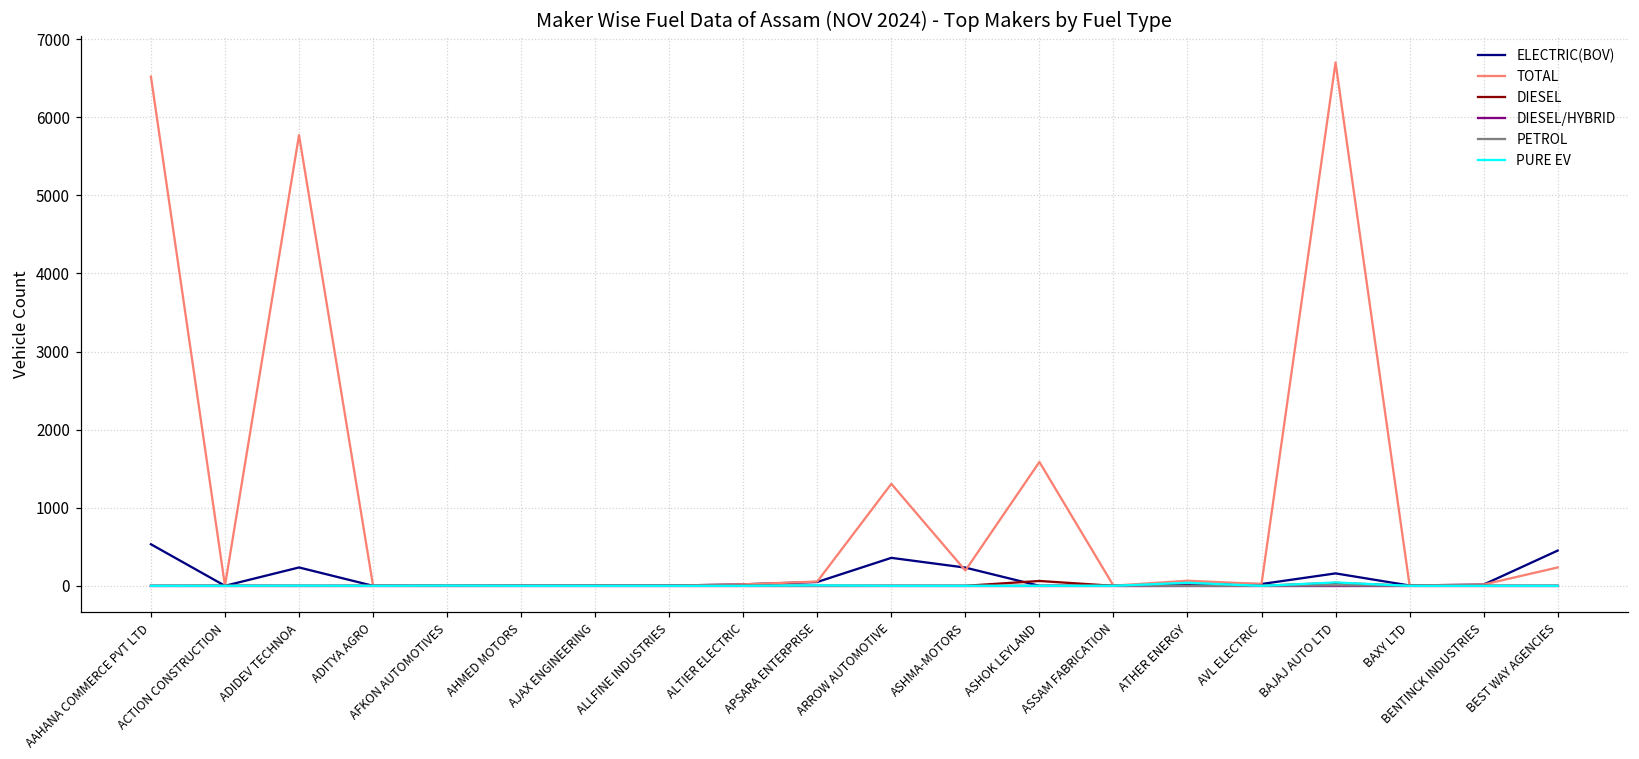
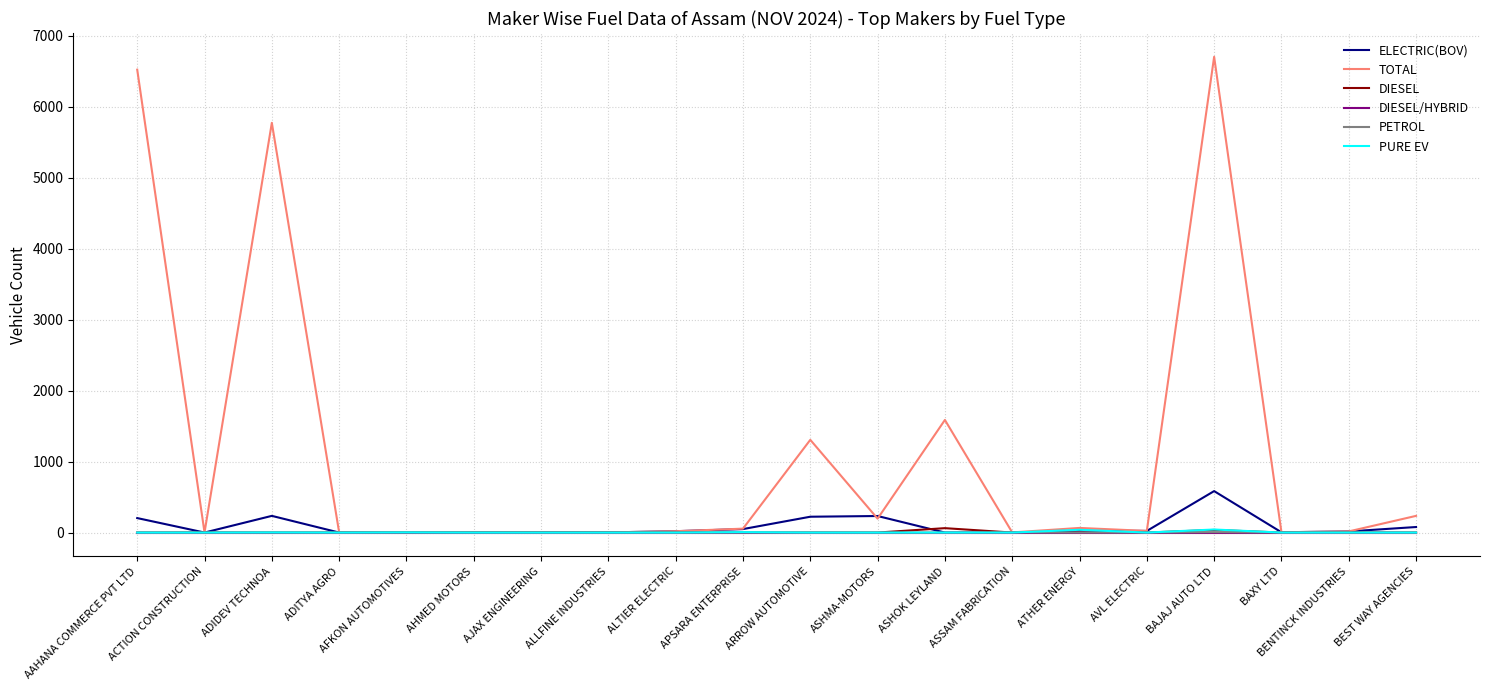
  {
    "ELECTRIC(BOV)": {
-     "AAHANA COMMERCE PVT LTD": 500,
+     "AAHANA COMMERCE PVT LTD": 200,
      "ADIDEV TECHNOA": 200,
-     "ARROW AUTOMOTIVE": 400,
+     "ARROW AUTOMOTIVE": 200,
      "ASHMA-MOTORS": 200,
-     "BAJAJ AUTO LTD": 200,
-     "BEST WAY AGENCIES": 500
+     "BAJAJ AUTO LTD": 600,
+     "BEST WAY AGENCIES": 100
    },
    "TOTAL": {
      "AAHANA COMMERCE PVT LTD": 6500,
      "ADIDEV TECHNOA": 5800,
      "ARROW AUTOMOTIVE": 1300,
      "ASHMA-MOTORS": 200,
      "ASHOK LEYLAND": 1600,
      "BAJAJ AUTO LTD": 6700,
      "BEST WAY AGENCIES": 200
    },
    "DIESEL": {
      "ASHOK LEYLAND": 100
    }
  }
